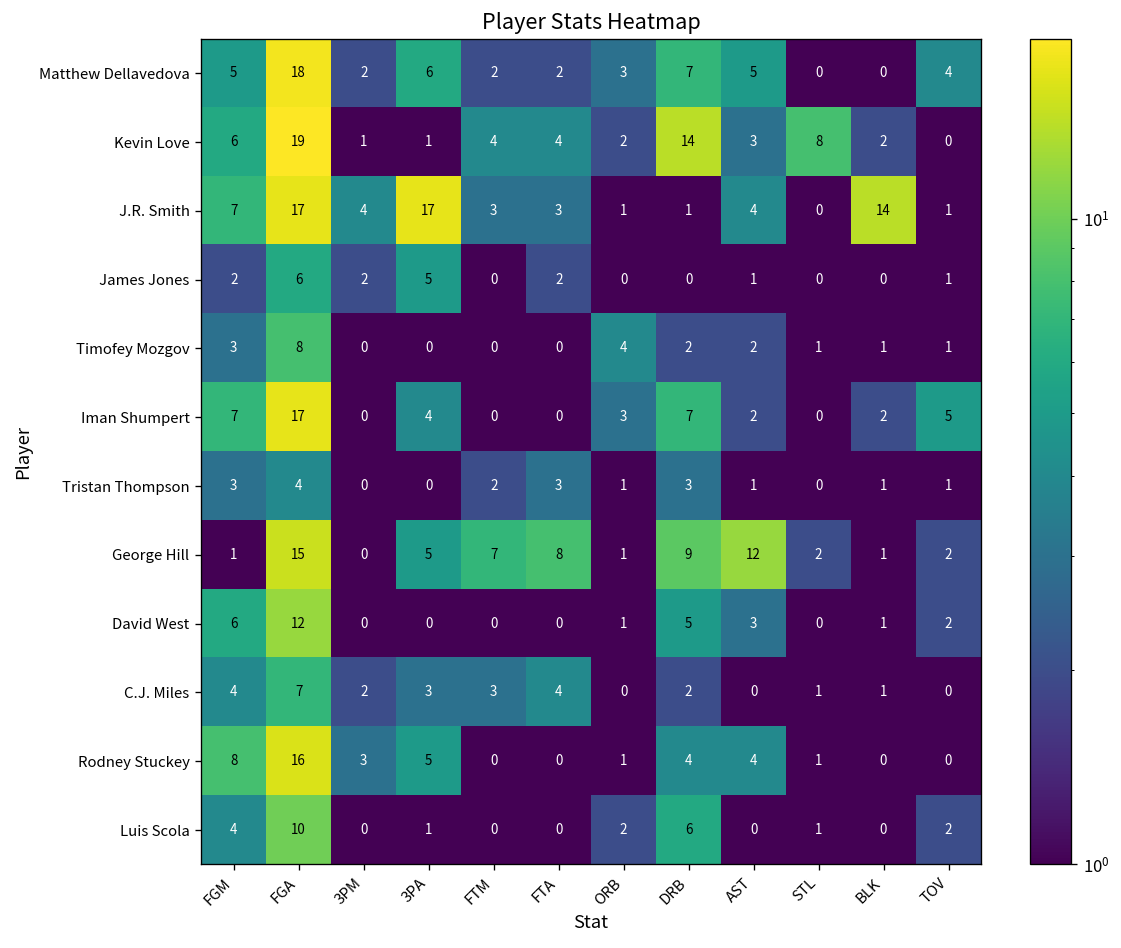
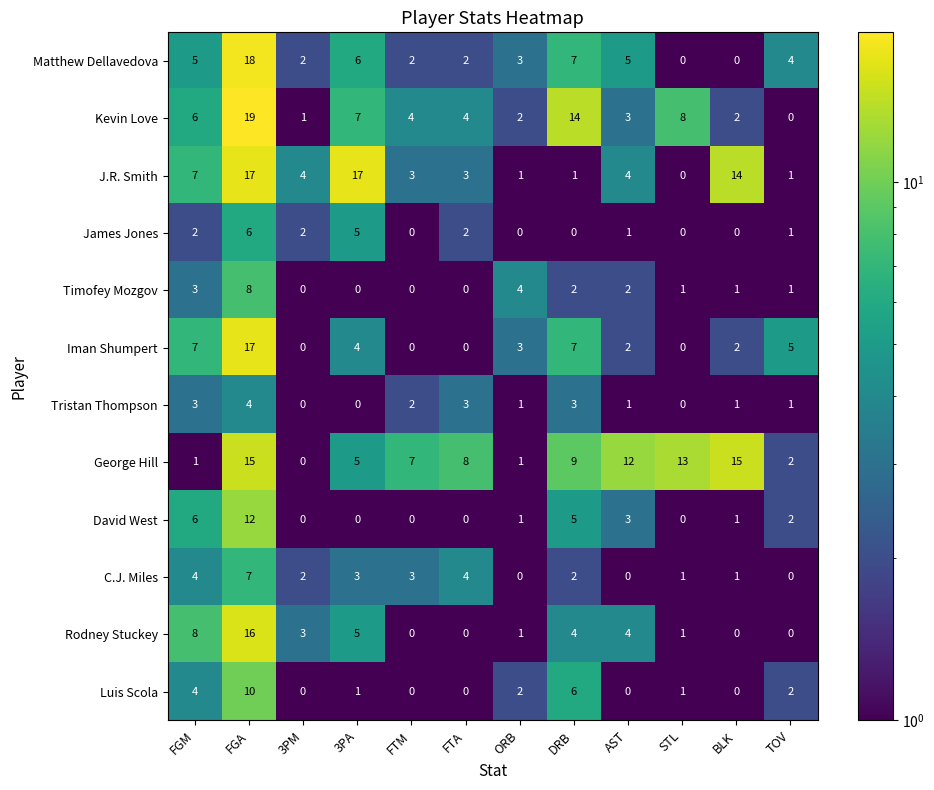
  {
    "Matthew Dellavedova": {
      "FGM": 5,
      "FGA": 18,
      "3PM": 2,
      "3PA": 6,
      "FTM": 2,
      "FTA": 2,
      "ORB": 3,
      "DRB": 7,
      "AST": 5,
      "STL": 0,
      "BLK": 0,
      "TOV": 4
    },
    "Kevin Love": {
      "FGM": 6,
      "FGA": 19,
      "3PM": 1,
-     "3PA": 1,
+     "3PA": 7,
      "FTM": 4,
      "FTA": 4,
      "ORB": 2,
      "DRB": 14,
      "AST": 3,
      "STL": 8,
      "BLK": 2,
      "TOV": 0
    },
    "J.R. Smith": {
      "FGM": 7,
      "FGA": 17,
      "3PM": 4,
      "3PA": 17,
      "FTM": 3,
      "FTA": 3,
      "ORB": 1,
      "DRB": 1,
      "AST": 4,
      "STL": 0,
      "BLK": 14,
      "TOV": 1
    },
    "James Jones": {
      "FGM": 2,
      "FGA": 6,
      "3PM": 2,
      "3PA": 5,
      "FTM": 0,
      "FTA": 2,
      "ORB": 0,
      "DRB": 0,
      "AST": 1,
      "STL": 0,
      "BLK": 0,
      "TOV": 1
    },
    "Timofey Mozgov": {
      "FGM": 3,
      "FGA": 8,
      "3PM": 0,
      "3PA": 0,
      "FTM": 0,
      "FTA": 0,
      "ORB": 4,
      "DRB": 2,
      "AST": 2,
      "STL": 1,
      "BLK": 1,
      "TOV": 1
    },
    "Iman Shumpert": {
      "FGM": 7,
      "FGA": 17,
      "3PM": 0,
      "3PA": 4,
      "FTM": 0,
      "FTA": 0,
      "ORB": 3,
      "DRB": 7,
      "AST": 2,
      "STL": 0,
      "BLK": 2,
      "TOV": 5
    },
    "Tristan Thompson": {
      "FGM": 3,
      "FGA": 4,
      "3PM": 0,
      "3PA": 0,
      "FTM": 2,
      "FTA": 3,
      "ORB": 1,
      "DRB": 3,
      "AST": 1,
      "STL": 0,
      "BLK": 1,
      "TOV": 1
    },
    "George Hill": {
      "FGM": 1,
      "FGA": 15,
      "3PM": 0,
      "3PA": 5,
      "FTM": 7,
      "FTA": 8,
      "ORB": 1,
      "DRB": 9,
      "AST": 12,
-     "STL": 2,
-     "BLK": 1,
+     "STL": 13,
+     "BLK": 15,
      "TOV": 2
    },
    "David West": {
      "FGM": 6,
      "FGA": 12,
      "3PM": 0,
      "3PA": 0,
      "FTM": 0,
      "FTA": 0,
      "ORB": 1,
      "DRB": 5,
      "AST": 3,
      "STL": 0,
      "BLK": 1,
      "TOV": 2
    },
    "C.J. Miles": {
      "FGM": 4,
      "FGA": 7,
      "3PM": 2,
      "3PA": 3,
      "FTM": 3,
      "FTA": 4,
      "ORB": 0,
      "DRB": 2,
      "AST": 0,
      "STL": 1,
      "BLK": 1,
      "TOV": 0
    },
    "Rodney Stuckey": {
      "FGM": 8,
      "FGA": 16,
      "3PM": 3,
      "3PA": 5,
      "FTM": 0,
      "FTA": 0,
      "ORB": 1,
      "DRB": 4,
      "AST": 4,
      "STL": 1,
      "BLK": 0,
      "TOV": 0
    },
    "Luis Scola": {
      "FGM": 4,
      "FGA": 10,
      "3PM": 0,
      "3PA": 1,
      "FTM": 0,
      "FTA": 0,
      "ORB": 2,
      "DRB": 6,
      "AST": 0,
      "STL": 1,
      "BLK": 0,
      "TOV": 2
    }
  }
